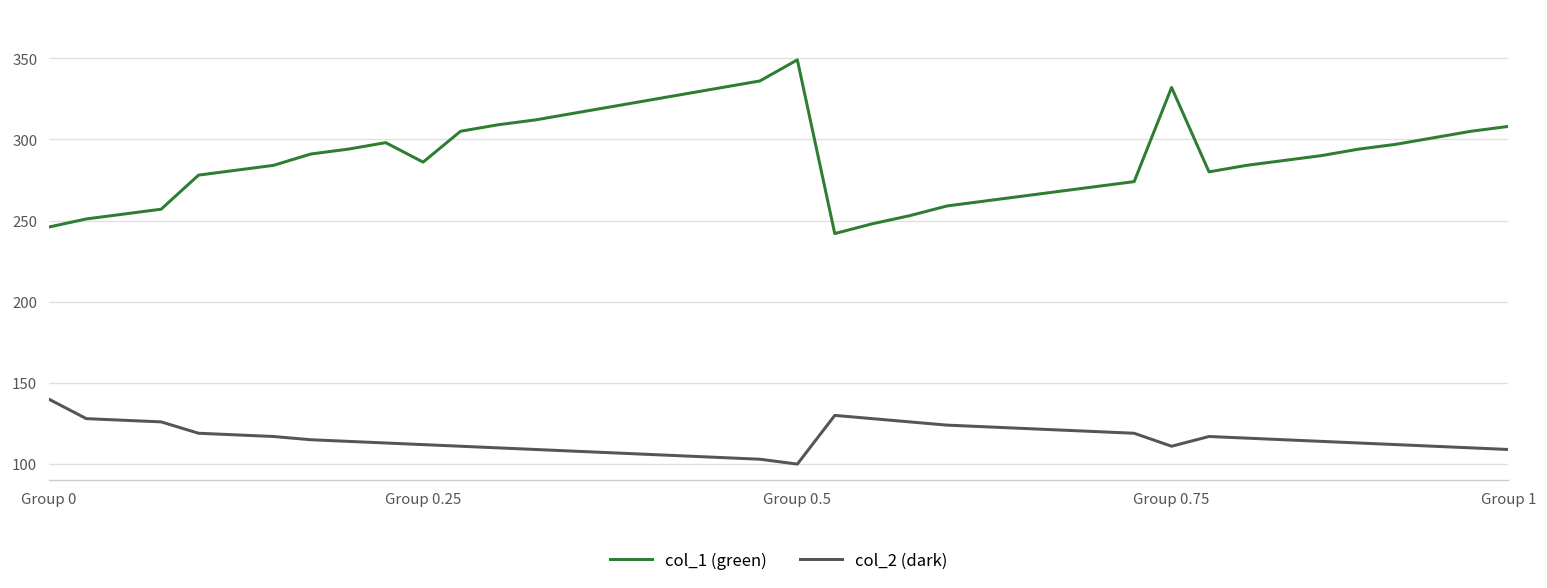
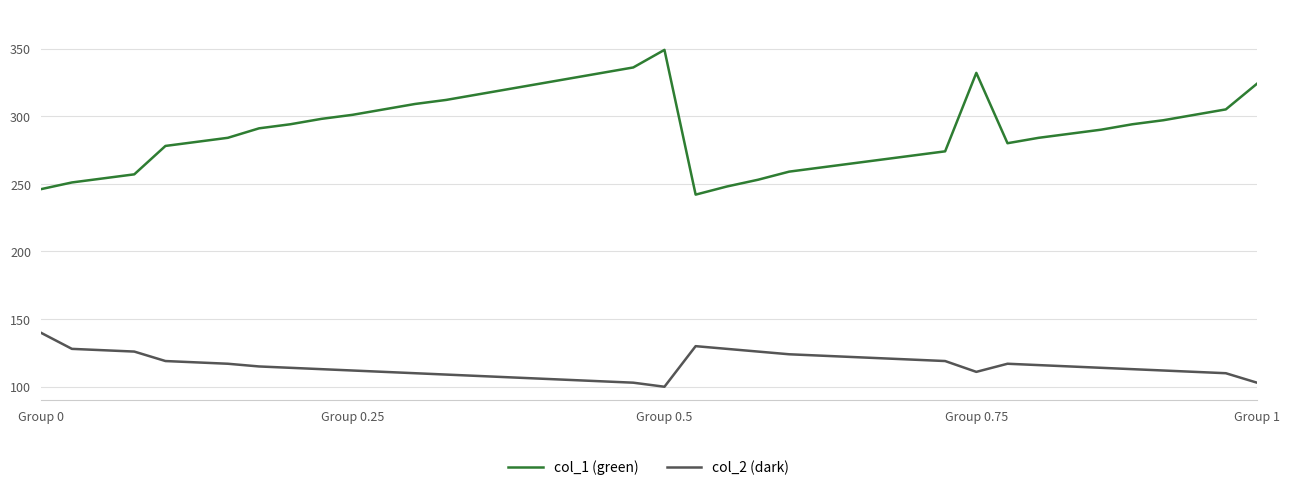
  {
    "col_1 (green)": {
      "Group 0": 246,
-     "Group 0.25": 286,
+     "Group 0.25": 301,
      "Group 0.5": 349,
      "Group 0.75": 332,
-     "Group 1": 308
+     "Group 1": 324
    },
    "col_2 (dark)": {
      "Group 0": 140,
      "Group 0.25": 112,
      "Group 0.5": 100,
      "Group 0.75": 111,
-     "Group 1": 109
+     "Group 1": 103
    }
  }
